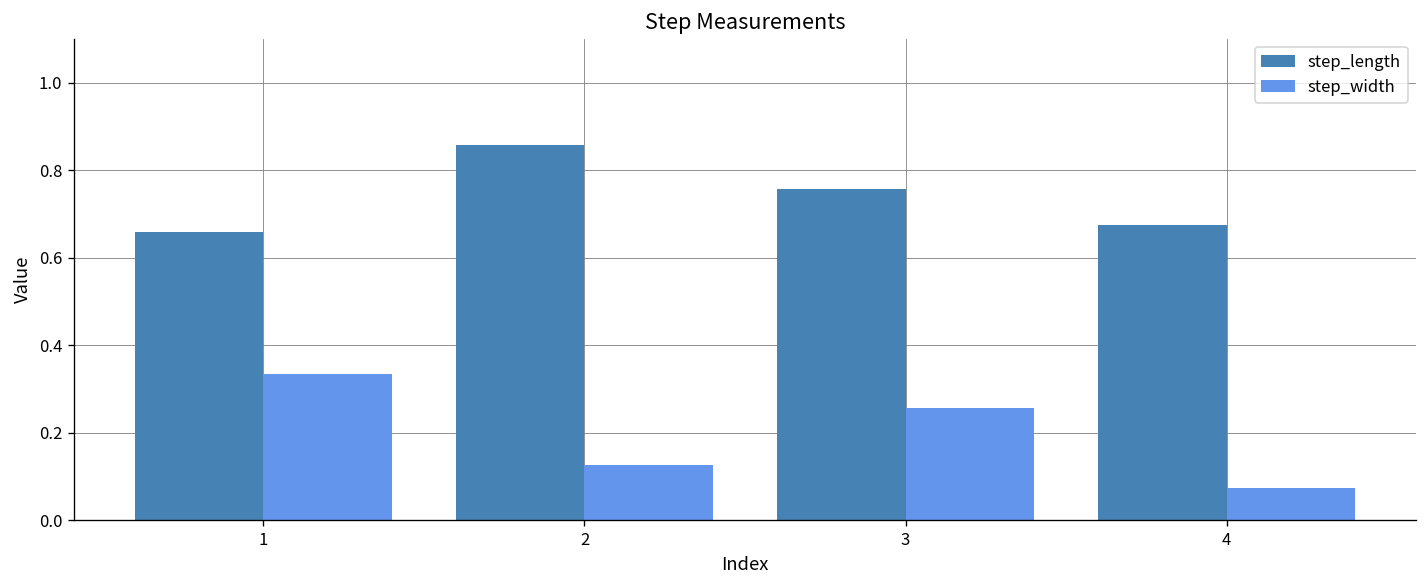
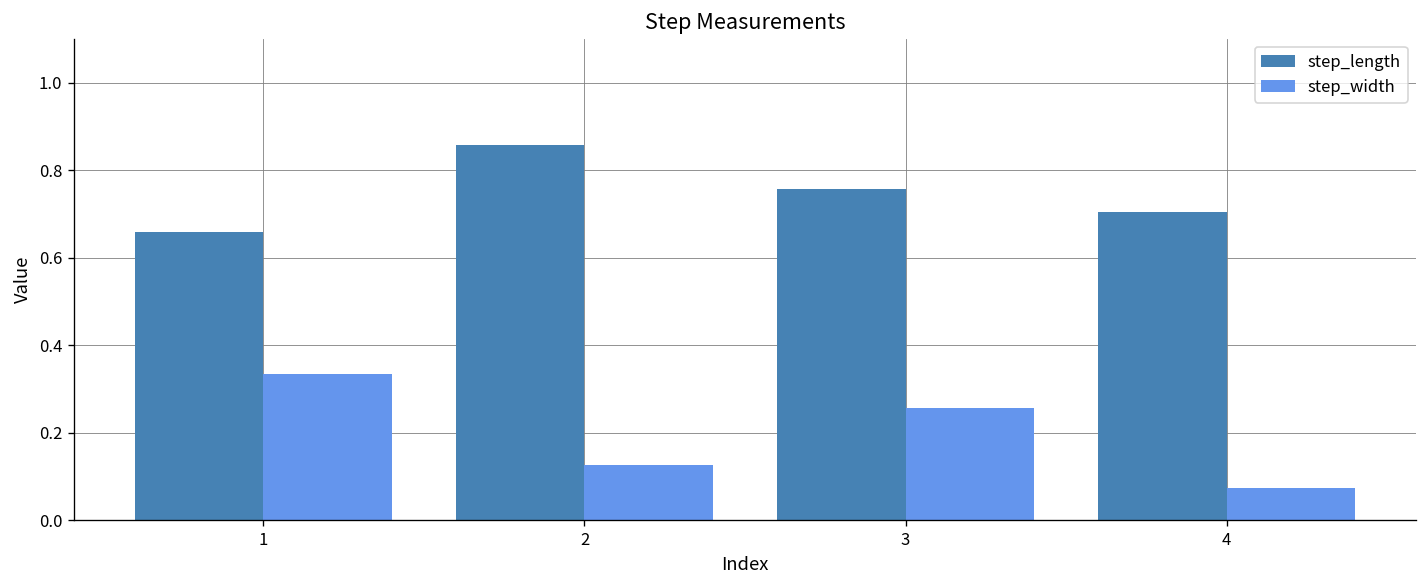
  {
    "step_length": {
      "1": 0.66,
      "2": 0.86,
      "3": 0.76,
-     "4": 0.67
+     "4": 0.70
    },
    "step_width": {
      "1": 0.33,
      "2": 0.13,
      "3": 0.26,
      "4": 0.07
    }
  }
